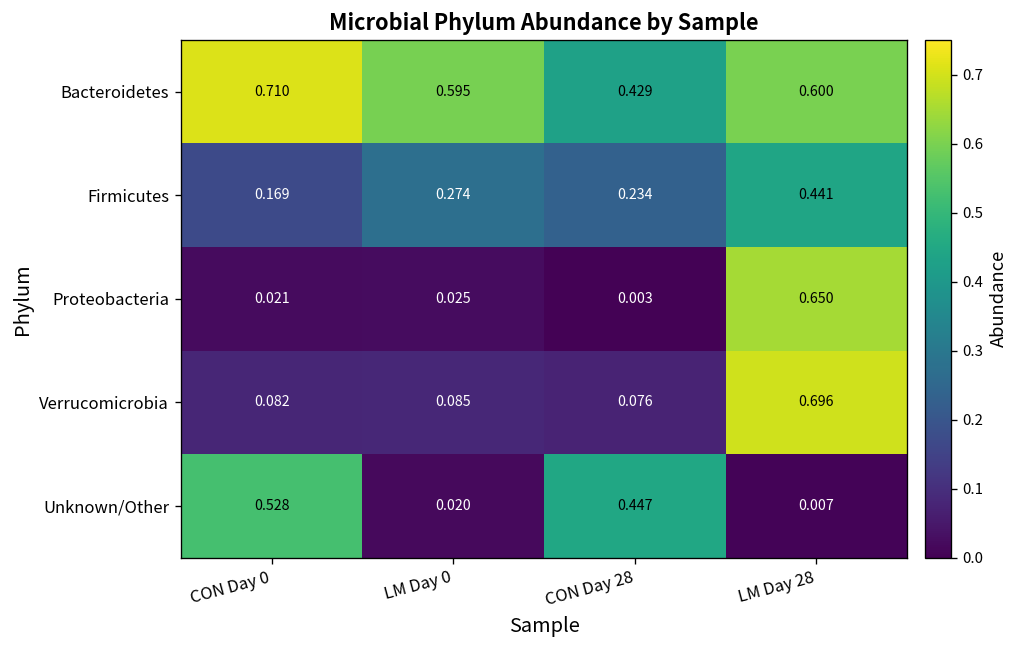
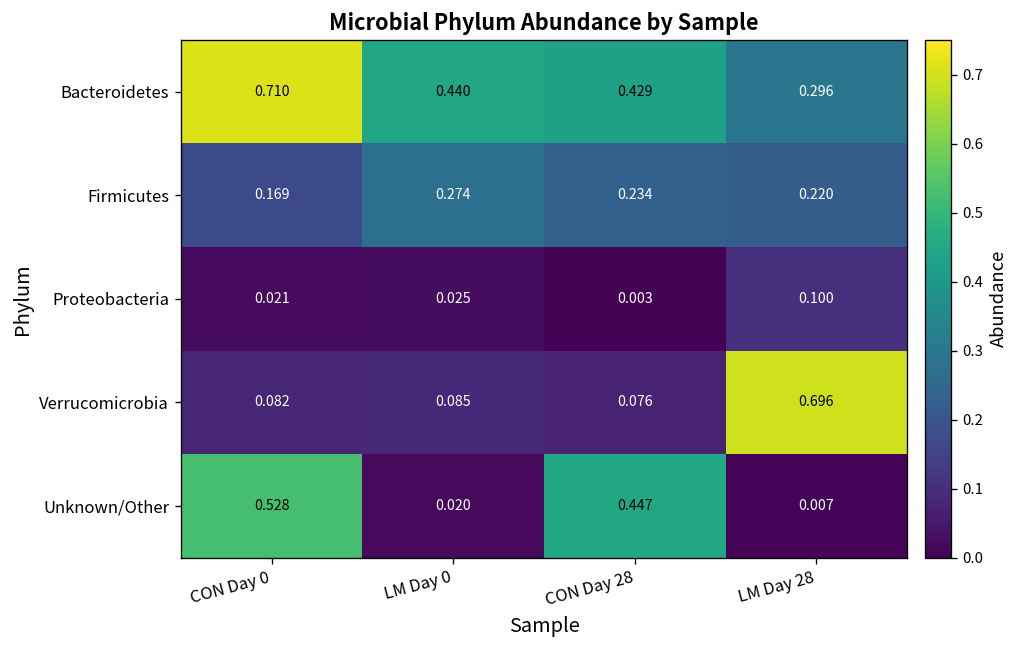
  {
    "Bacteroidetes": {
      "CON Day 0": 0.710,
-     "LM Day 0": 0.595,
+     "LM Day 0": 0.440,
      "CON Day 28": 0.429,
-     "LM Day 28": 0.600
+     "LM Day 28": 0.296
    },
    "Firmicutes": {
      "CON Day 0": 0.169,
      "LM Day 0": 0.274,
      "CON Day 28": 0.234,
-     "LM Day 28": 0.441
+     "LM Day 28": 0.220
    },
    "Proteobacteria": {
      "CON Day 0": 0.021,
      "LM Day 0": 0.025,
      "CON Day 28": 0.003,
-     "LM Day 28": 0.650
+     "LM Day 28": 0.100
    },
    "Verrucomicrobia": {
      "CON Day 0": 0.082,
      "LM Day 0": 0.085,
      "CON Day 28": 0.076,
      "LM Day 28": 0.696
    },
    "Unknown/Other": {
      "CON Day 0": 0.528,
      "LM Day 0": 0.020,
      "CON Day 28": 0.447,
      "LM Day 28": 0.007
    }
  }
